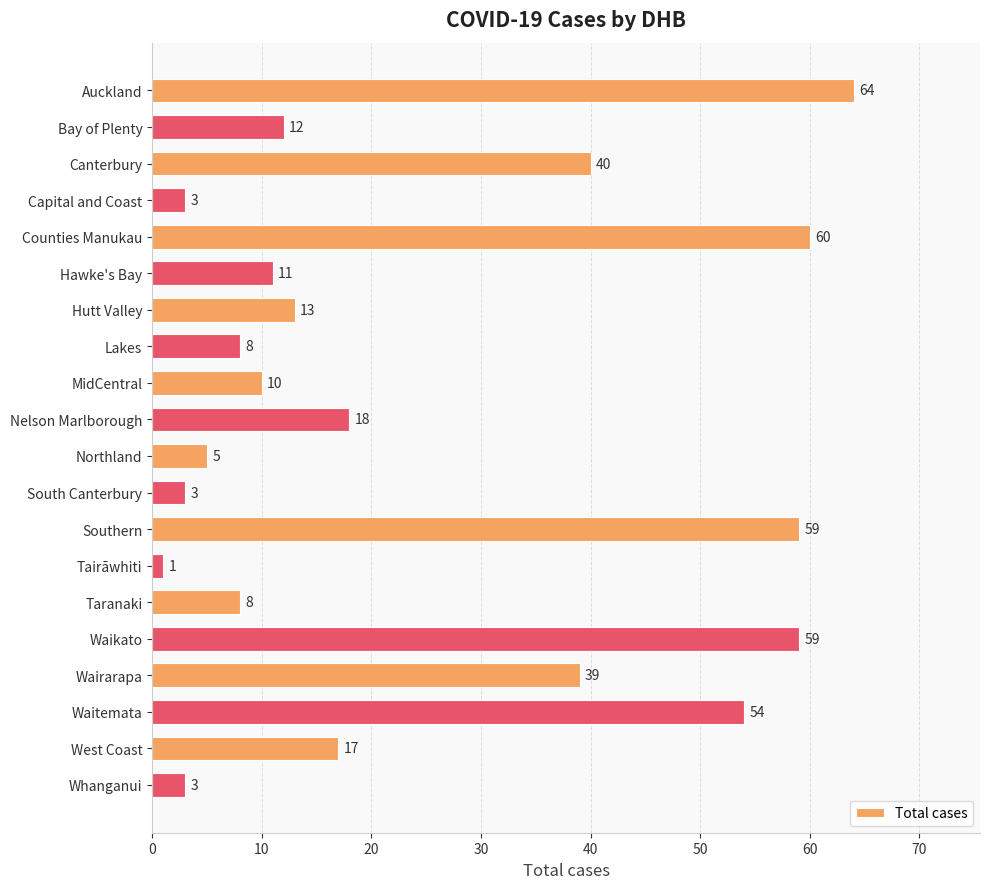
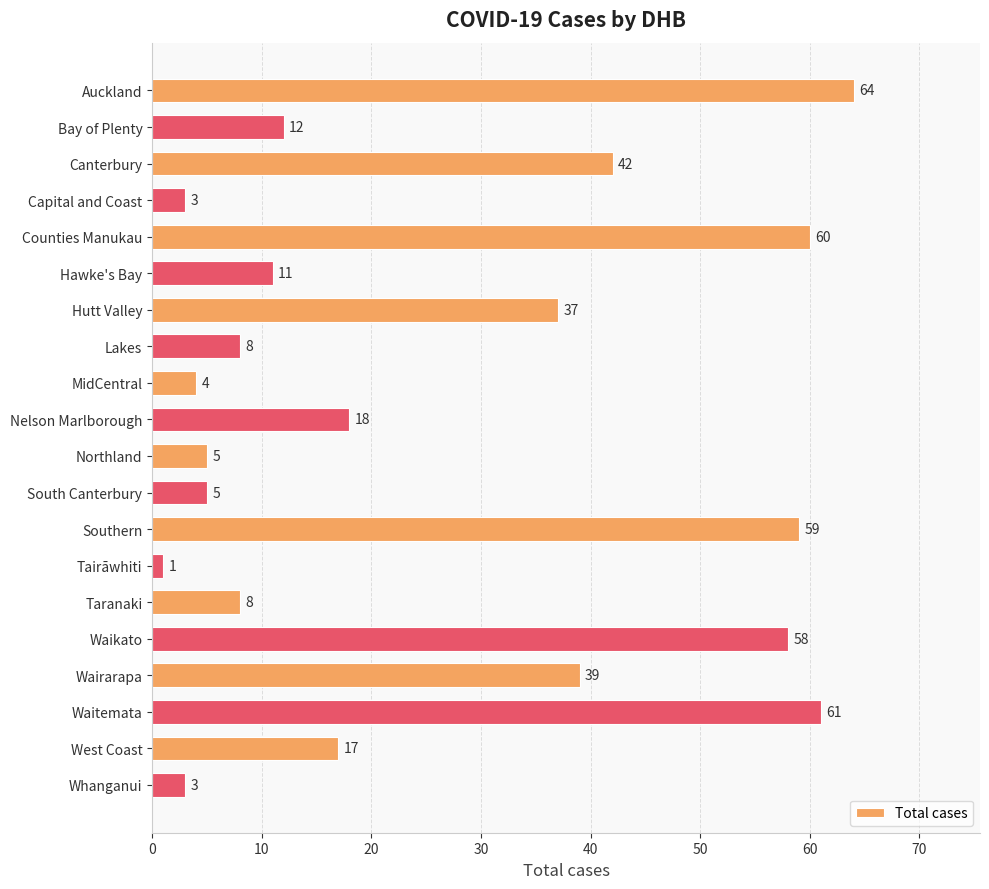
  {
    "Auckland": 64,
    "Bay of Plenty": 12,
-   "Canterbury": 40,
+   "Canterbury": 42,
    "Capital and Coast": 3,
    "Counties Manukau": 60,
    "Hawke's Bay": 11,
-   "Hutt Valley": 13,
+   "Hutt Valley": 37,
    "Lakes": 8,
-   "MidCentral": 10,
+   "MidCentral": 4,
    "Nelson Marlborough": 18,
    "Northland": 5,
-   "South Canterbury": 3,
+   "South Canterbury": 5,
    "Southern": 59,
    "Tairāwhiti": 1,
    "Taranaki": 8,
-   "Waikato": 59,
+   "Waikato": 58,
    "Wairarapa": 39,
-   "Waitemata": 54,
+   "Waitemata": 61,
    "West Coast": 17,
    "Whanganui": 3
  }
